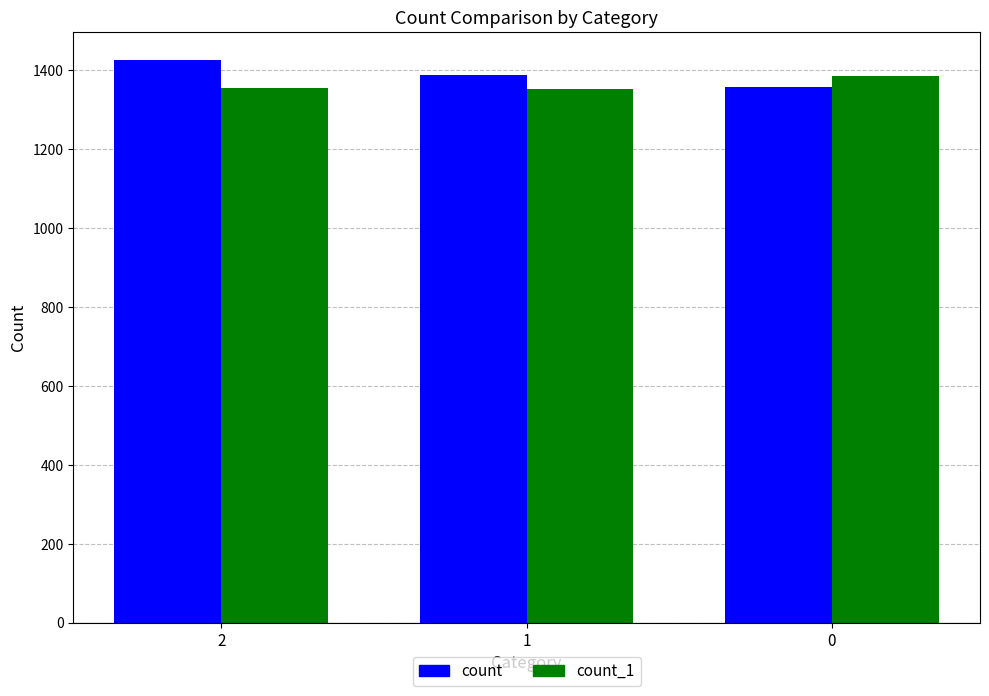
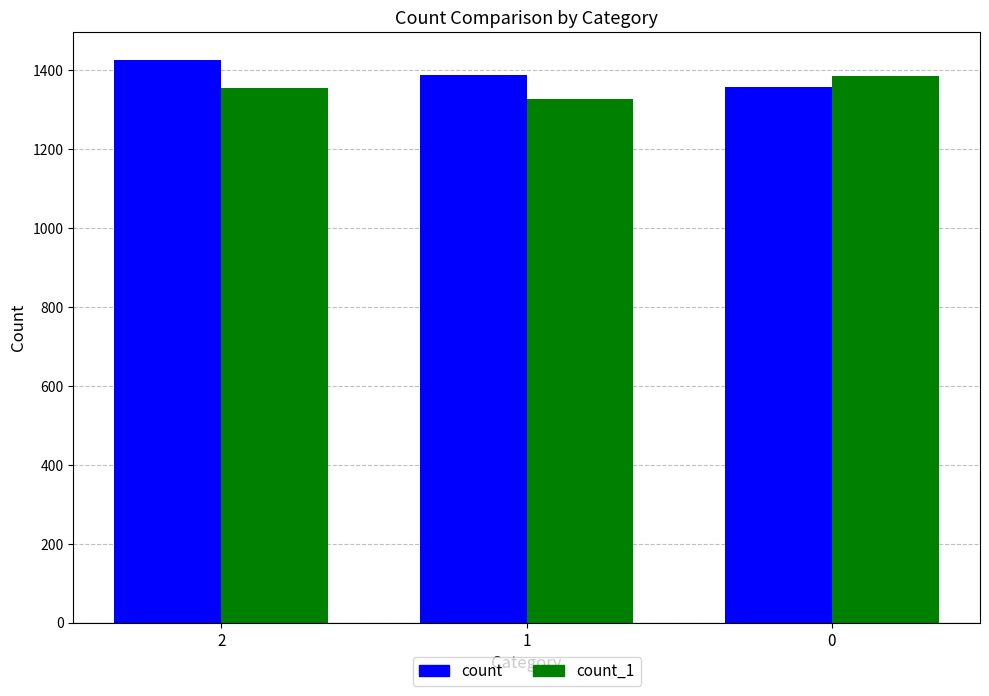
  {
    "count": {
      "2": 1430,
      "1": 1390,
      "0": 1360
    },
    "count_1": {
      "2": 1350,
-     "1": 1350,
+     "1": 1330,
      "0": 1390
    }
  }
